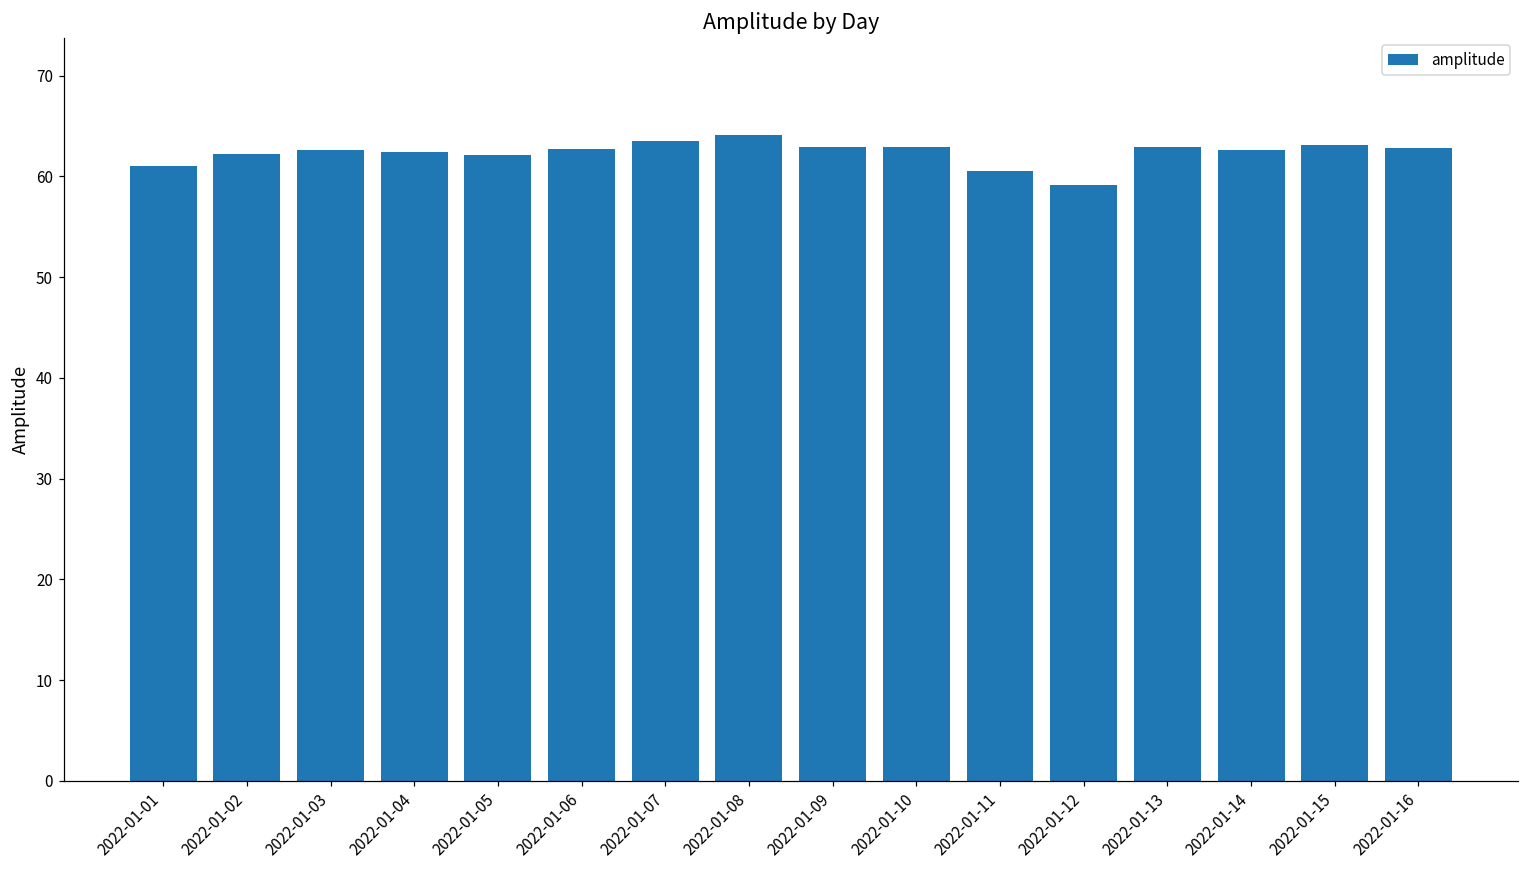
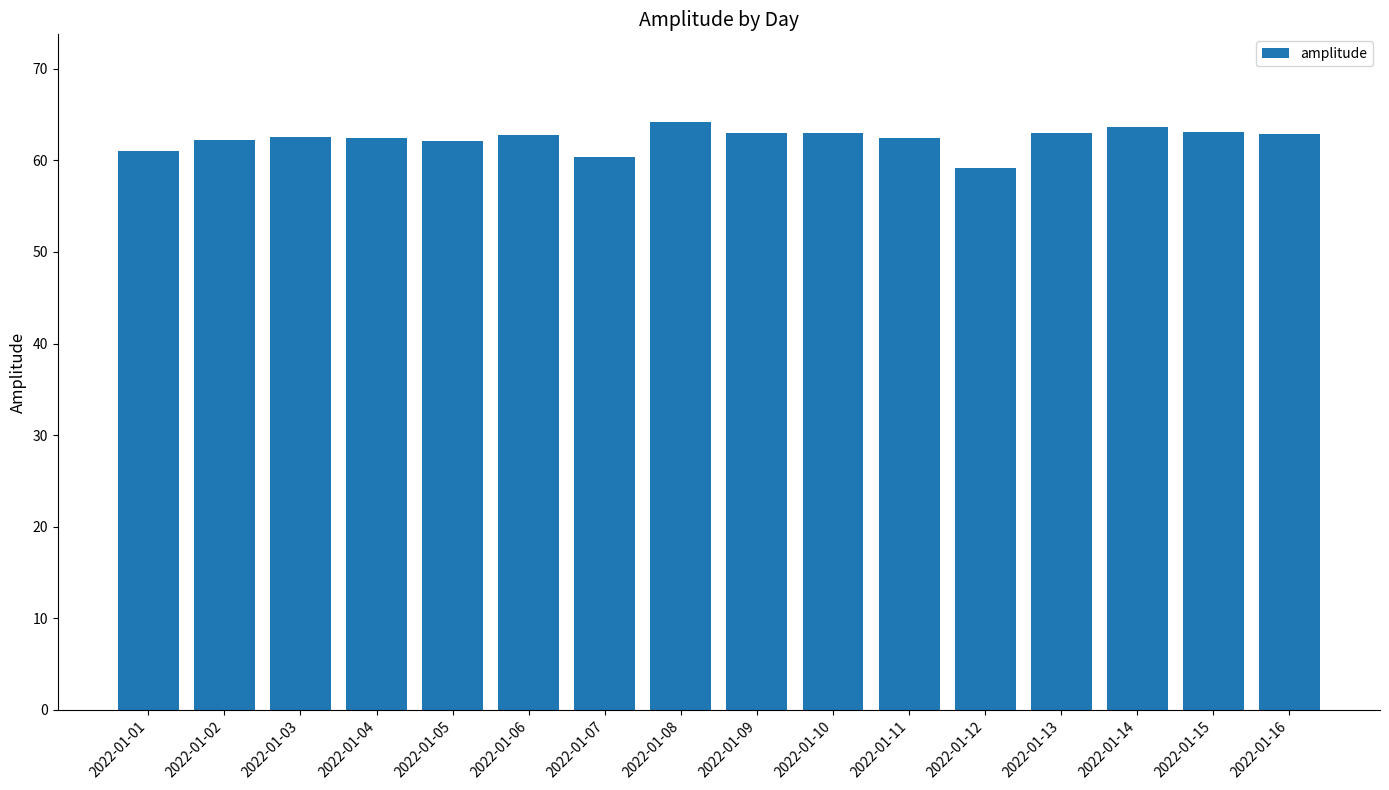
  {
    "2022-01-01": 61,
    "2022-01-02": 62,
    "2022-01-03": 63,
    "2022-01-04": 62,
    "2022-01-05": 62,
    "2022-01-06": 63,
-   "2022-01-07": 64,
+   "2022-01-07": 60,
    "2022-01-08": 64,
    "2022-01-09": 63,
    "2022-01-10": 63,
-   "2022-01-11": 61,
+   "2022-01-11": 62,
    "2022-01-12": 59,
    "2022-01-13": 63,
-   "2022-01-14": 63,
+   "2022-01-14": 64,
    "2022-01-15": 63,
    "2022-01-16": 63
  }
